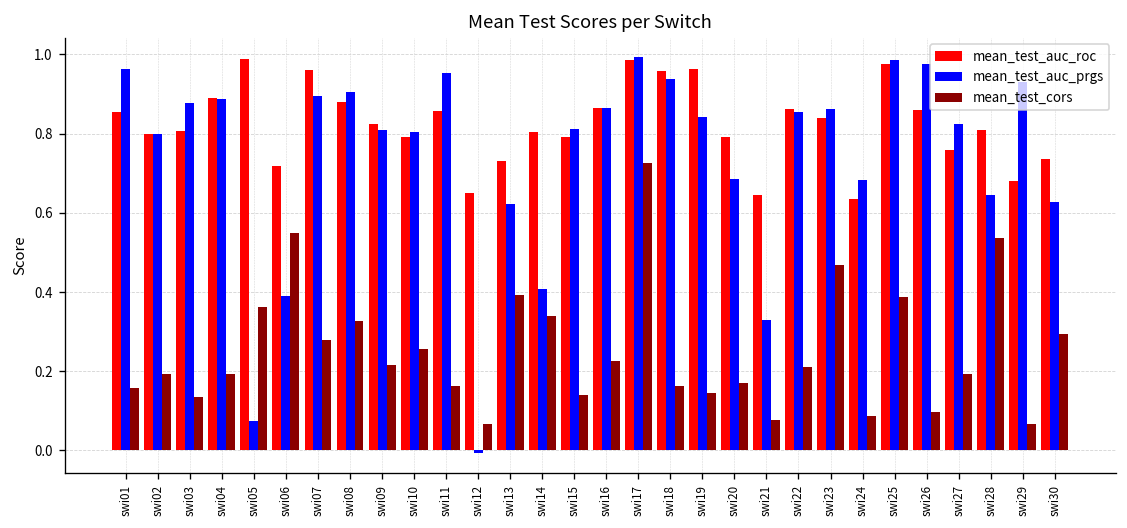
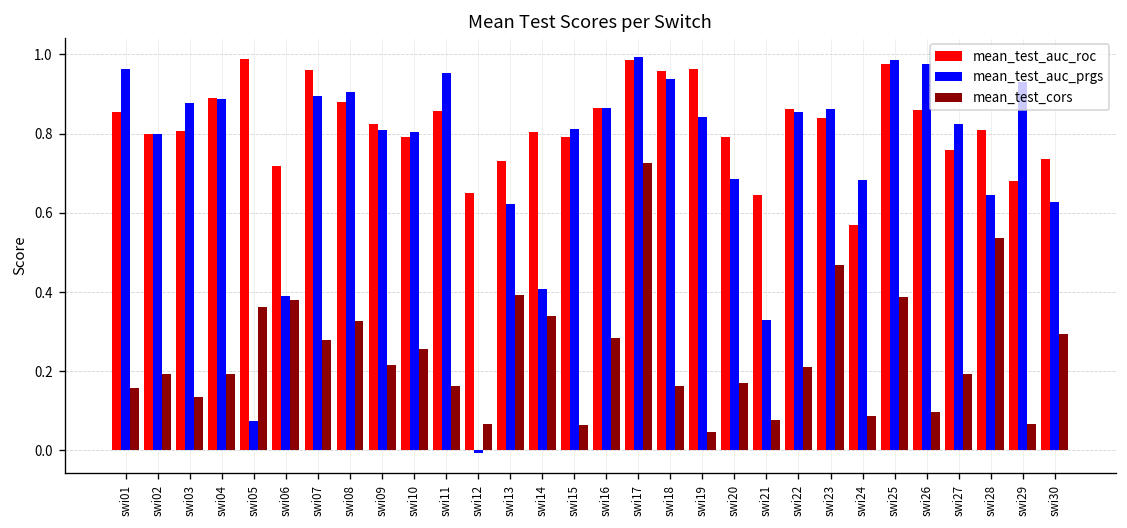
  {
    "mean_test_auc_roc": {
      "swi01": 0.86,
      "swi02": 0.80,
      "swi03": 0.81,
      "swi04": 0.89,
      "swi05": 0.99,
      "swi06": 0.72,
      "swi07": 0.96,
      "swi08": 0.88,
      "swi09": 0.82,
      "swi10": 0.79,
      "swi11": 0.86,
      "swi12": 0.65,
      "swi13": 0.73,
      "swi14": 0.81,
      "swi15": 0.79,
      "swi16": 0.86,
      "swi17": 0.99,
      "swi18": 0.96,
      "swi19": 0.96,
      "swi20": 0.79,
      "swi21": 0.64,
      "swi22": 0.86,
      "swi23": 0.84,
-     "swi24": 0.63,
+     "swi24": 0.57,
      "swi25": 0.98,
      "swi26": 0.86,
      "swi27": 0.76,
      "swi28": 0.81,
      "swi29": 0.68,
      "swi30": 0.74
    },
    "mean_test_auc_prgs": {
      "swi01": 0.96,
      "swi02": 0.80,
      "swi03": 0.88,
      "swi04": 0.89,
      "swi05": 0.08,
      "swi06": 0.39,
      "swi07": 0.89,
      "swi08": 0.91,
      "swi09": 0.81,
      "swi10": 0.80,
      "swi11": 0.95,
      "swi13": 0.62,
      "swi14": 0.41,
      "swi15": 0.81,
      "swi16": 0.86,
      "swi17": 0.99,
      "swi18": 0.94,
      "swi19": 0.84,
      "swi20": 0.69,
      "swi21": 0.33,
      "swi22": 0.86,
      "swi23": 0.86,
      "swi24": 0.68,
      "swi25": 0.99,
      "swi26": 0.98,
      "swi27": 0.82,
      "swi28": 0.65,
      "swi30": 0.63
    },
    "mean_test_cors": {
      "swi01": 0.16,
      "swi02": 0.19,
      "swi03": 0.13,
      "swi04": 0.19,
      "swi05": 0.36,
-     "swi06": 0.55,
+     "swi06": 0.38,
      "swi07": 0.28,
      "swi08": 0.33,
      "swi09": 0.21,
      "swi10": 0.26,
      "swi11": 0.16,
      "swi12": 0.07,
      "swi13": 0.39,
      "swi14": 0.34,
-     "swi15": 0.14,
-     "swi16": 0.23,
+     "swi15": 0.06,
+     "swi16": 0.28,
      "swi17": 0.73,
      "swi18": 0.16,
-     "swi19": 0.15,
+     "swi19": 0.05,
      "swi20": 0.17,
      "swi21": 0.08,
      "swi22": 0.21,
      "swi23": 0.47,
      "swi24": 0.09,
      "swi25": 0.39,
      "swi26": 0.10,
      "swi27": 0.19,
      "swi28": 0.54,
      "swi29": 0.07,
      "swi30": 0.29
    }
  }
